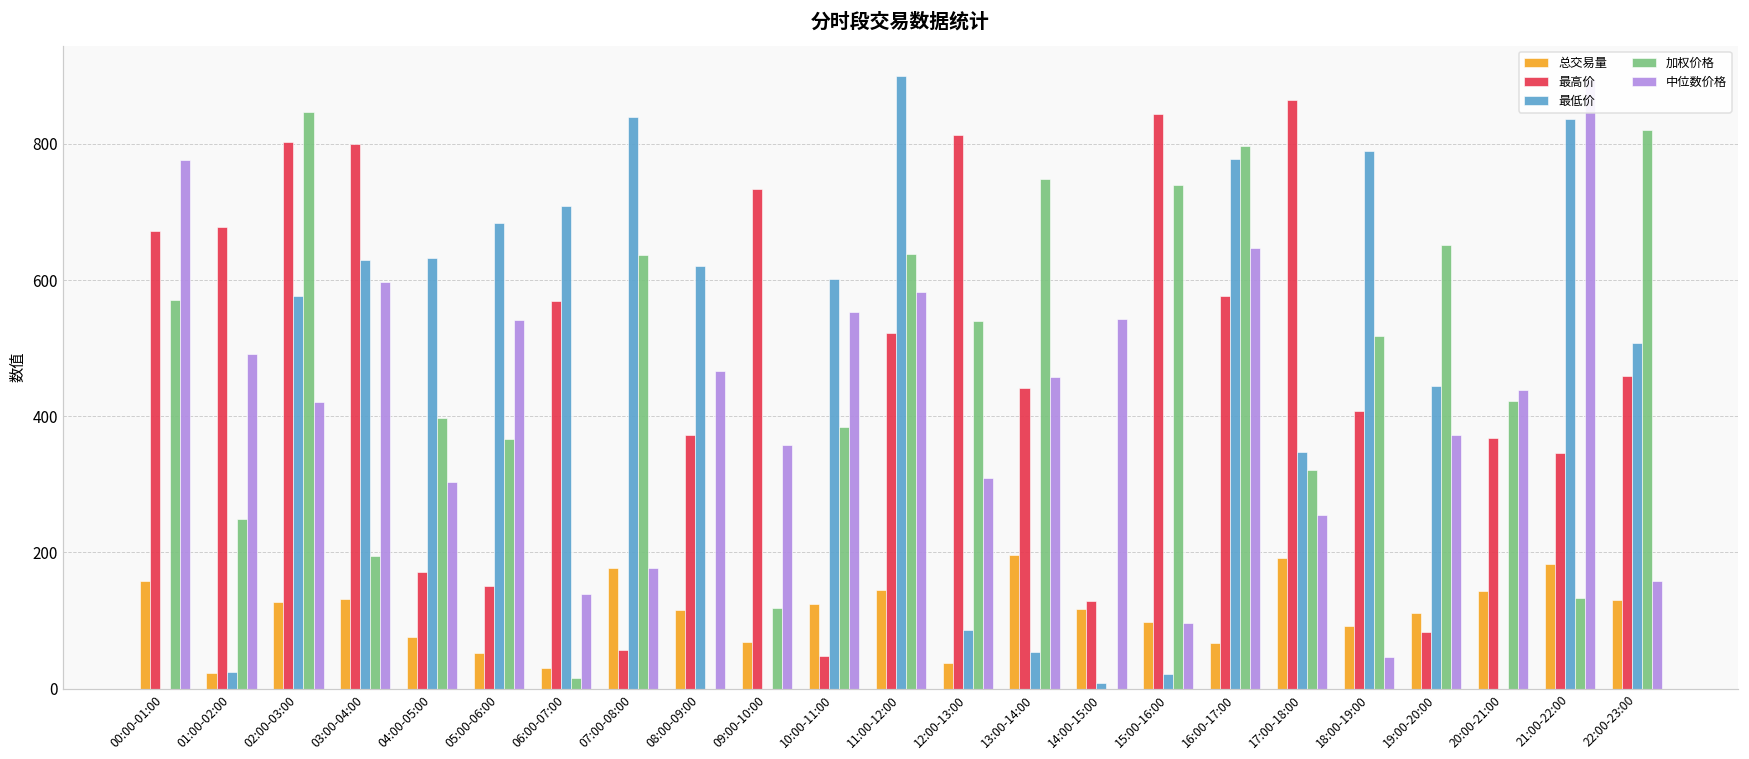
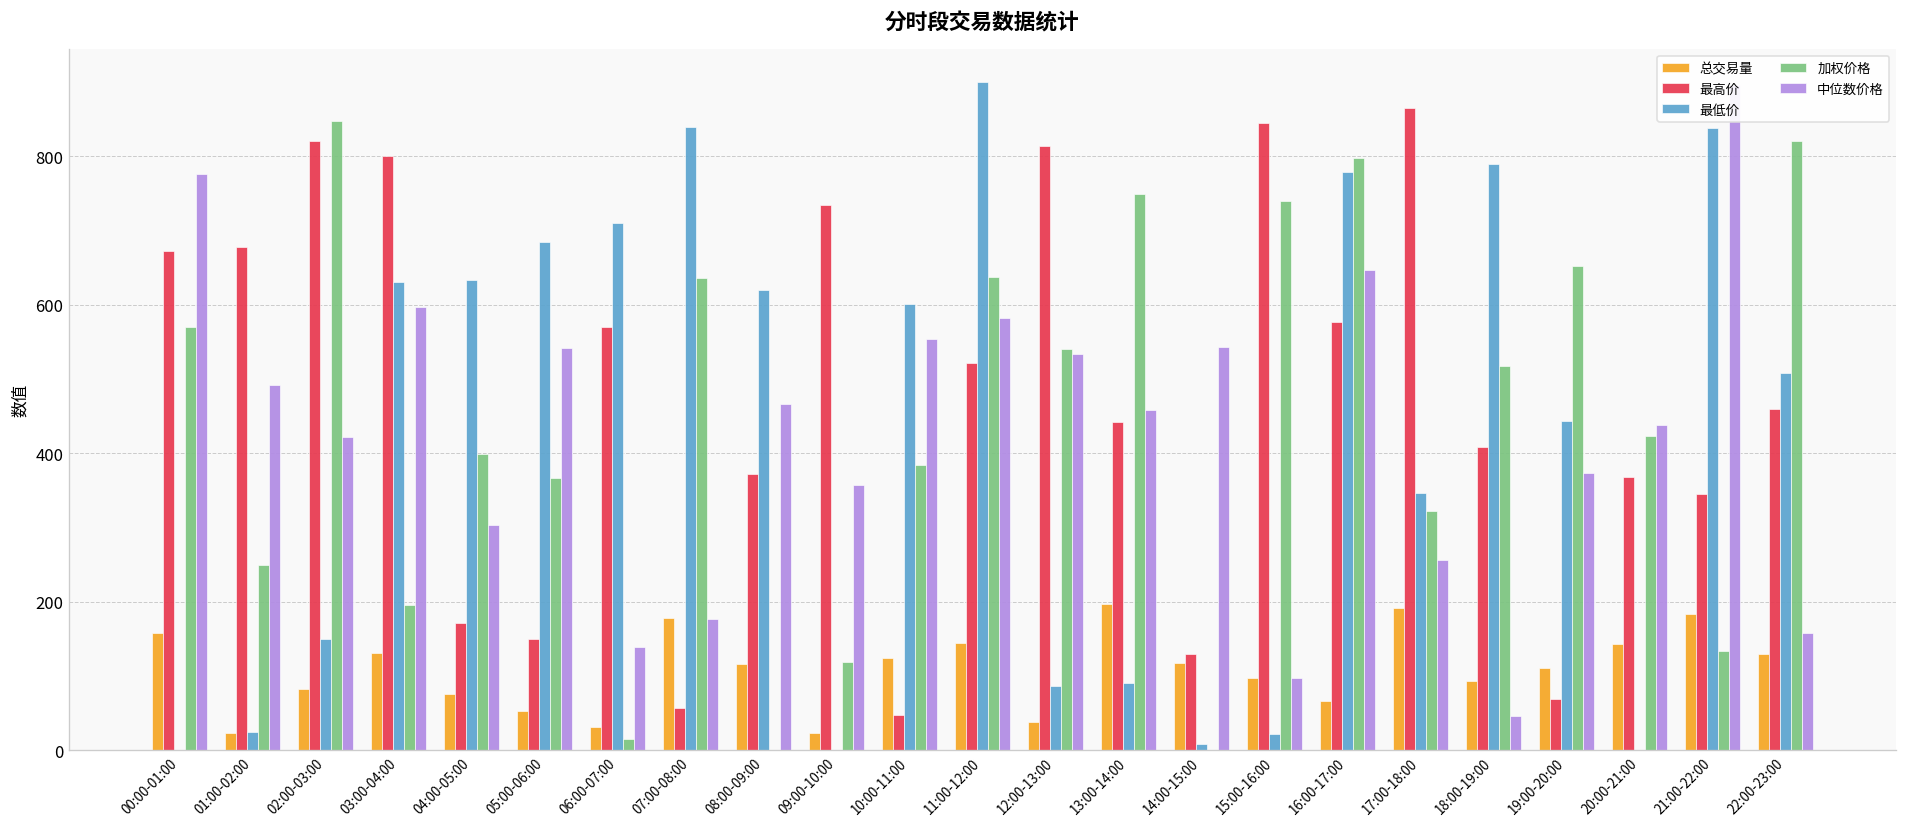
  {
    "总交易量": {
      "00:00-01:00": 160,
      "01:00-02:00": 20,
-     "02:00-03:00": 130,
+     "02:00-03:00": 80,
      "03:00-04:00": 130,
      "04:00-05:00": 80,
      "05:00-06:00": 50,
      "06:00-07:00": 30,
      "07:00-08:00": 180,
      "08:00-09:00": 120,
-     "09:00-10:00": 70,
+     "09:00-10:00": 20,
      "10:00-11:00": 120,
      "11:00-12:00": 140,
      "12:00-13:00": 40,
      "13:00-14:00": 200,
      "14:00-15:00": 120,
      "15:00-16:00": 100,
      "16:00-17:00": 70,
      "17:00-18:00": 190,
      "18:00-19:00": 90,
      "19:00-20:00": 110,
      "20:00-21:00": 140,
      "21:00-22:00": 180,
      "22:00-23:00": 130
    },
    "最高价": {
      "00:00-01:00": 670,
      "01:00-02:00": 680,
-     "02:00-03:00": 800,
+     "02:00-03:00": 820,
      "03:00-04:00": 800,
      "04:00-05:00": 170,
      "05:00-06:00": 150,
      "06:00-07:00": 570,
      "07:00-08:00": 60,
      "08:00-09:00": 370,
      "09:00-10:00": 730,
      "10:00-11:00": 50,
      "11:00-12:00": 520,
      "12:00-13:00": 810,
      "13:00-14:00": 440,
      "14:00-15:00": 130,
      "15:00-16:00": 840,
      "16:00-17:00": 580,
      "17:00-18:00": 860,
      "18:00-19:00": 410,
-     "19:00-20:00": 80,
+     "19:00-20:00": 70,
      "20:00-21:00": 370,
      "21:00-22:00": 350,
      "22:00-23:00": 460
    },
    "最低价": {
      "00:00-01:00": 0,
      "01:00-02:00": 30,
-     "02:00-03:00": 580,
+     "02:00-03:00": 150,
      "03:00-04:00": 630,
      "04:00-05:00": 630,
      "05:00-06:00": 680,
      "06:00-07:00": 710,
      "07:00-08:00": 840,
      "08:00-09:00": 620,
      "09:00-10:00": 0,
      "10:00-11:00": 600,
      "11:00-12:00": 900,
      "12:00-13:00": 90,
-     "13:00-14:00": 50,
+     "13:00-14:00": 90,
      "14:00-15:00": 10,
      "15:00-16:00": 20,
      "16:00-17:00": 780,
      "17:00-18:00": 350,
      "18:00-19:00": 790,
      "19:00-20:00": 440,
      "20:00-21:00": 0,
      "21:00-22:00": 840,
      "22:00-23:00": 510
    },
    "加权价格": {
      "00:00-01:00": 570,
      "01:00-02:00": 250,
      "02:00-03:00": 850,
      "03:00-04:00": 200,
      "04:00-05:00": 400,
      "05:00-06:00": 370,
      "06:00-07:00": 20,
      "07:00-08:00": 640,
      "08:00-09:00": 0,
      "09:00-10:00": 120,
      "10:00-11:00": 380,
      "11:00-12:00": 640,
      "12:00-13:00": 540,
      "13:00-14:00": 750,
      "14:00-15:00": 0,
      "15:00-16:00": 740,
      "16:00-17:00": 800,
      "17:00-18:00": 320,
      "18:00-19:00": 520,
      "19:00-20:00": 650,
      "20:00-21:00": 420,
      "21:00-22:00": 130,
      "22:00-23:00": 820
    },
    "中位数价格": {
      "00:00-01:00": 780,
      "01:00-02:00": 490,
      "02:00-03:00": 420,
      "03:00-04:00": 600,
      "04:00-05:00": 300,
      "05:00-06:00": 540,
      "06:00-07:00": 140,
      "07:00-08:00": 180,
      "08:00-09:00": 470,
      "09:00-10:00": 360,
      "10:00-11:00": 550,
      "11:00-12:00": 580,
-     "12:00-13:00": 310,
+     "12:00-13:00": 530,
      "13:00-14:00": 460,
      "14:00-15:00": 540,
      "15:00-16:00": 100,
      "16:00-17:00": 650,
      "17:00-18:00": 260,
      "18:00-19:00": 50,
      "19:00-20:00": 370,
      "20:00-21:00": 440,
      "22:00-23:00": 160
    }
  }
